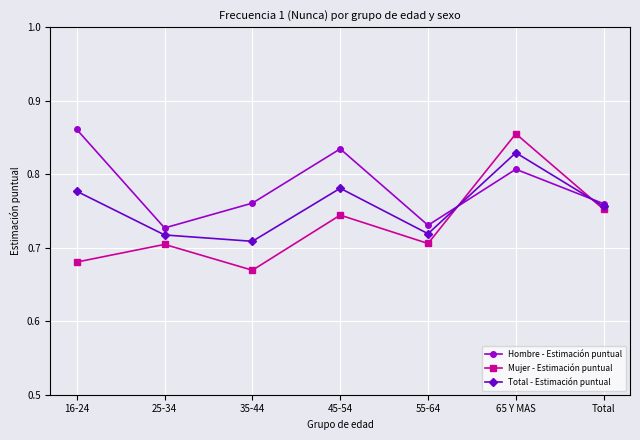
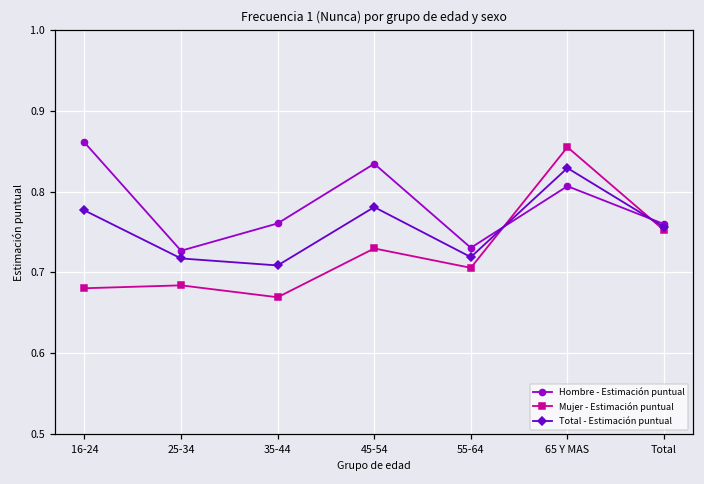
  {
    "Mujer - Estimación puntual": {
      "16-24": 0.68,
-     "25-34": 0.70,
+     "25-34": 0.68,
      "35-44": 0.67,
-     "45-54": 0.74,
+     "45-54": 0.73,
      "55-64": 0.71,
      "65 Y MAS": 0.85,
      "Total": 0.75
    }
  }
